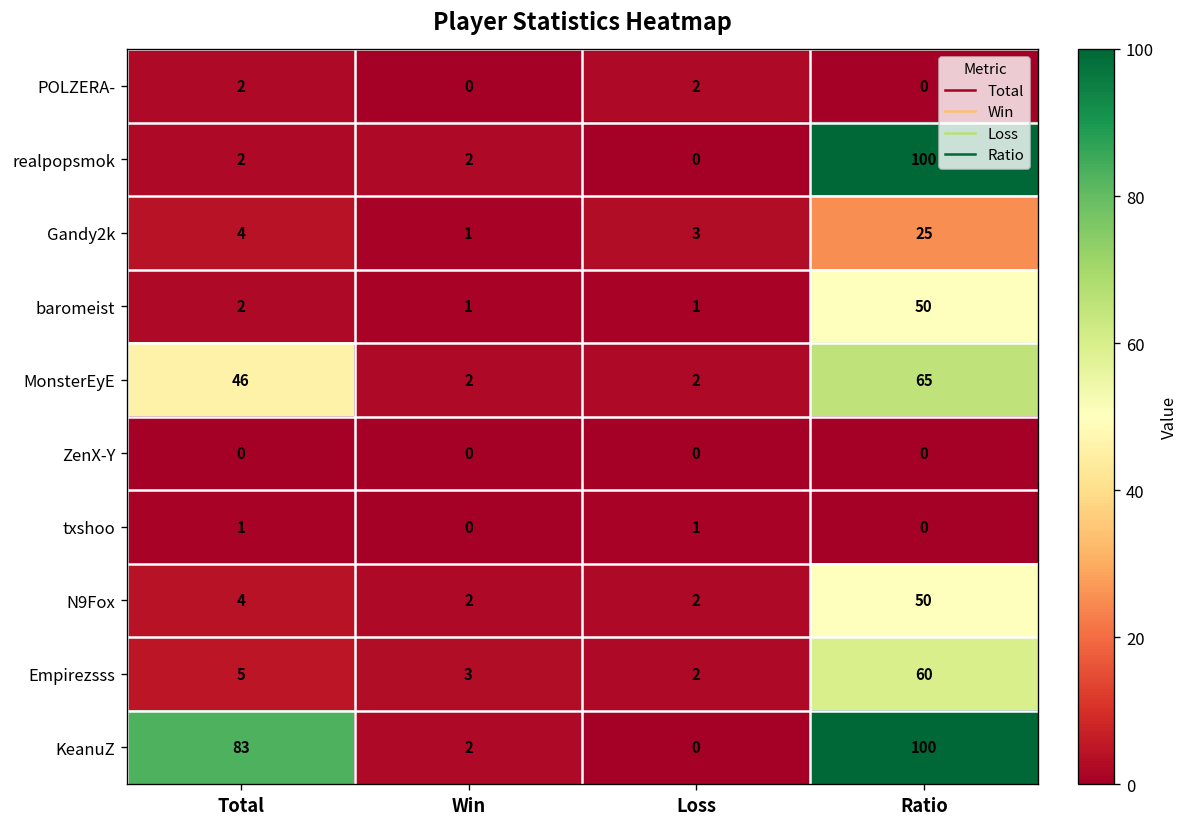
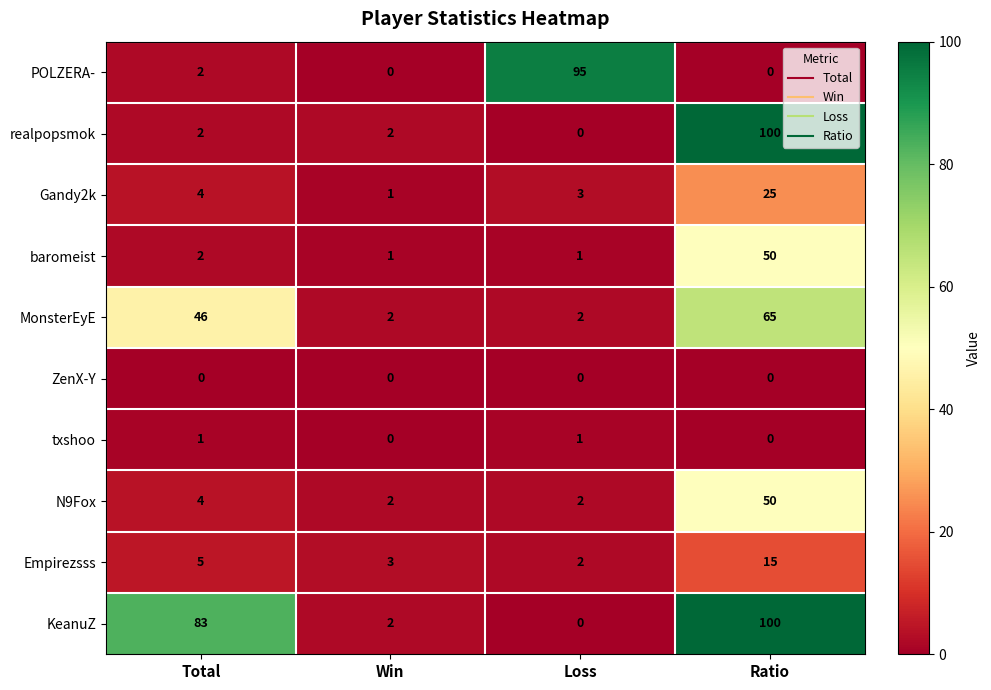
  {
    "POLZERA-": {
      "Total": 2,
      "Win": 0,
-     "Loss": 2,
+     "Loss": 95,
      "Ratio": 0
    },
    "realpopsmok": {
      "Total": 2,
      "Win": 2,
      "Loss": 0,
      "Ratio": 100
    },
    "Gandy2k": {
      "Total": 4,
      "Win": 1,
      "Loss": 3,
      "Ratio": 25
    },
    "baromeist": {
      "Total": 2,
      "Win": 1,
      "Loss": 1,
      "Ratio": 50
    },
    "MonsterEyE": {
      "Total": 46,
      "Win": 2,
      "Loss": 2,
      "Ratio": 65
    },
    "ZenX-Y": {
      "Total": 0,
      "Win": 0,
      "Loss": 0,
      "Ratio": 0
    },
    "txshoo": {
      "Total": 1,
      "Win": 0,
      "Loss": 1,
      "Ratio": 0
    },
    "N9Fox": {
      "Total": 4,
      "Win": 2,
      "Loss": 2,
      "Ratio": 50
    },
    "Empirezsss": {
      "Total": 5,
      "Win": 3,
      "Loss": 2,
-     "Ratio": 60
+     "Ratio": 15
    },
    "KeanuZ": {
      "Total": 83,
      "Win": 2,
      "Loss": 0,
      "Ratio": 100
    }
  }
